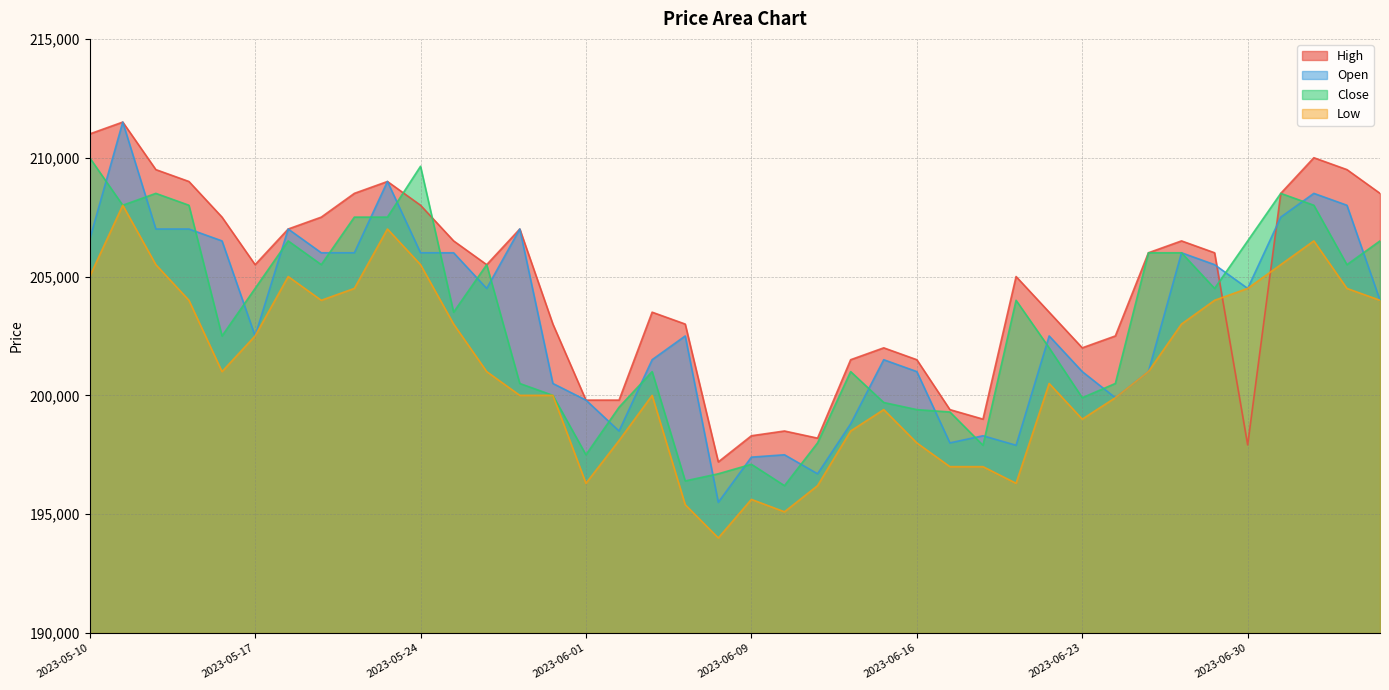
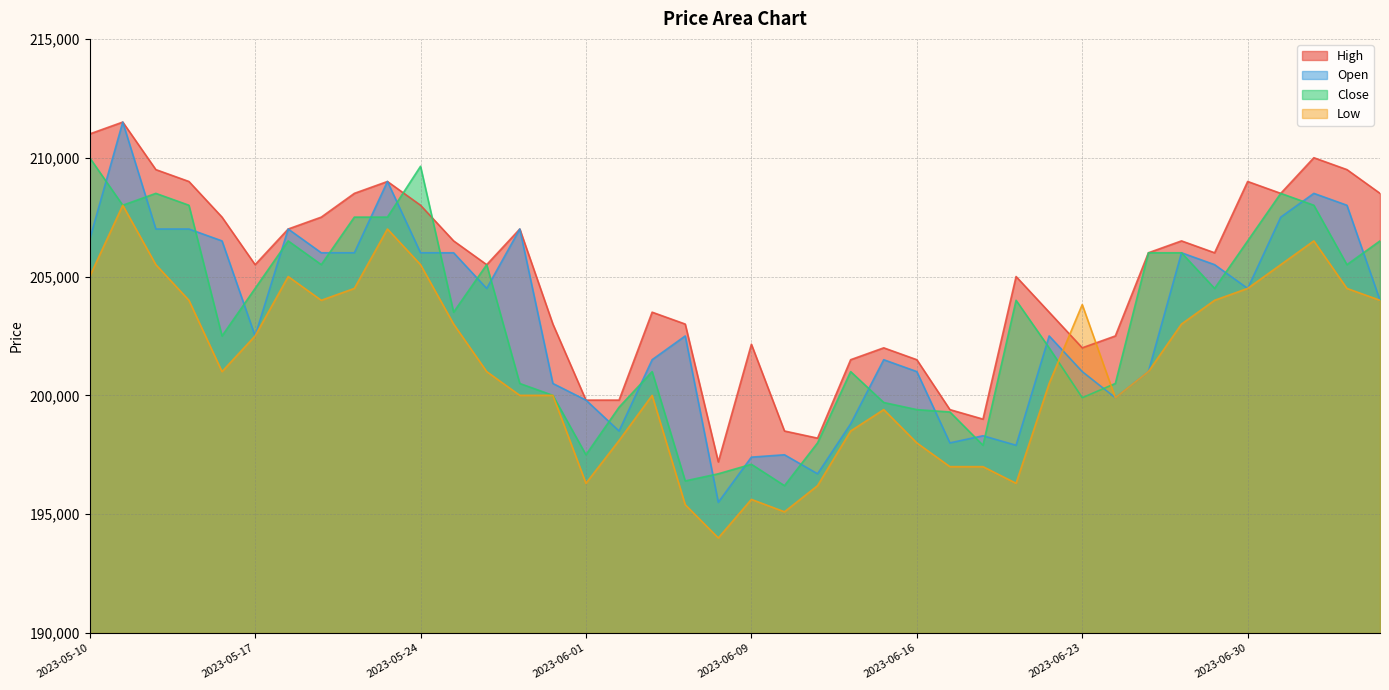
  {
    "High": {
      "2023-05-10": "211,000",
      "2023-05-17": "205,500",
      "2023-05-24": "208,000",
-     "2023-06-09": "198,300",
+     "2023-06-09": "202,200",
      "2023-06-16": "201,500",
      "2023-06-23": "202,000",
-     "2023-06-30": "197,900"
+     "2023-06-30": "209,000"
    },
    "Open": {
      "2023-05-10": "206,600",
      "2023-05-24": "206,000",
      "2023-06-09": "197,400",
      "2023-06-16": "201,000",
      "2023-06-23": "201,000"
    },
    "Close": {
      "2023-05-10": "210,000",
      "2023-05-17": "204,500",
      "2023-05-24": "209,600",
      "2023-06-01": "197,500",
      "2023-06-09": "197,100",
      "2023-06-16": "199,400",
      "2023-06-23": "199,900",
      "2023-06-30": "206,500"
    },
    "Low": {
      "2023-05-10": "205,000",
      "2023-05-24": "205,500",
      "2023-06-01": "196,300",
      "2023-06-09": "195,600",
      "2023-06-16": "198,000",
-     "2023-06-23": "199,000"
+     "2023-06-23": "203,800"
    }
  }
